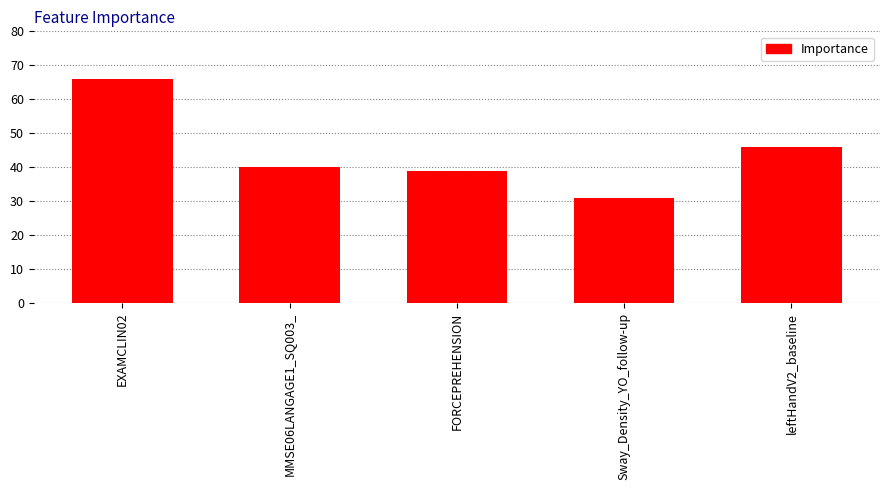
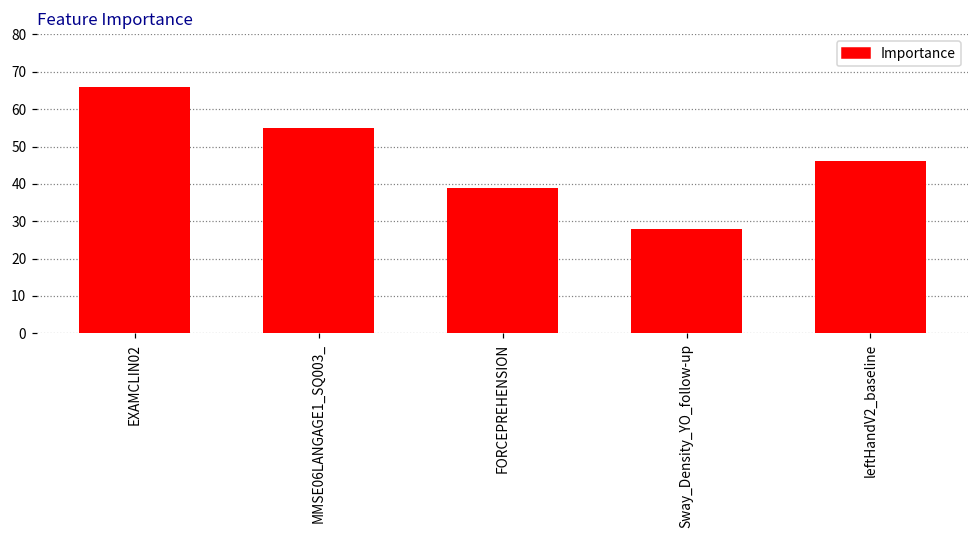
  {
    "EXAMCLIN02": 66,
-   "MMSE06LANGAGE1_SQ003_": 40,
+   "MMSE06LANGAGE1_SQ003_": 55,
    "FORCEPREHENSION": 39,
-   "Sway_Density_YO_follow-up": 31,
+   "Sway_Density_YO_follow-up": 28,
    "leftHandV2_baseline": 46
  }
